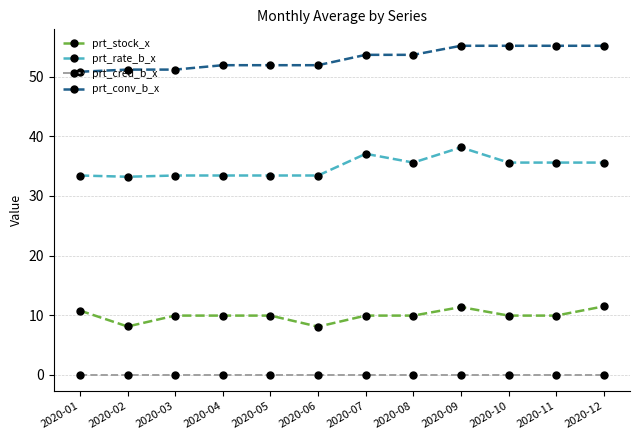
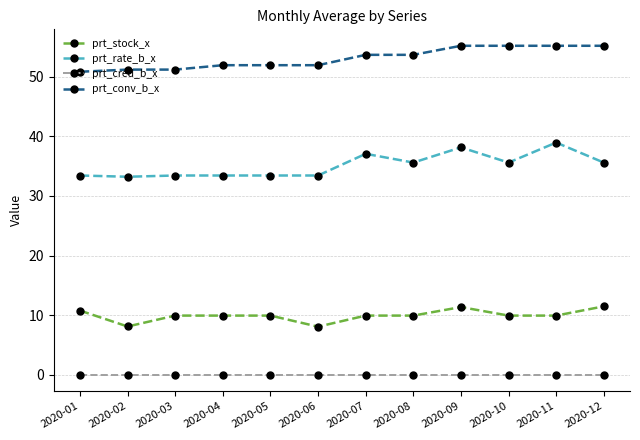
  {
    "prt_stock_x": {
      "2020-01": 11,
      "2020-02": 8,
      "2020-03": 10,
      "2020-04": 10,
      "2020-05": 10,
      "2020-06": 8,
      "2020-07": 10,
      "2020-08": 10,
      "2020-09": 11,
      "2020-10": 10,
      "2020-11": 10,
      "2020-12": 11
    },
    "prt_rate_b_x": {
      "2020-01": 33,
      "2020-02": 33,
      "2020-03": 33,
      "2020-04": 33,
      "2020-05": 33,
      "2020-06": 33,
      "2020-07": 37,
      "2020-08": 36,
      "2020-09": 38,
      "2020-10": 36,
-     "2020-11": 36,
+     "2020-11": 39,
      "2020-12": 36
    },
    "prt_cred_b_x": {
      "2020-01": 0,
      "2020-02": 0,
      "2020-03": 0,
      "2020-04": 0,
      "2020-05": 0,
      "2020-06": 0,
      "2020-07": 0,
      "2020-08": 0,
      "2020-09": 0,
      "2020-10": 0,
      "2020-11": 0,
      "2020-12": 0
    },
    "prt_conv_b_x": {
      "2020-01": 51,
      "2020-02": 51,
      "2020-03": 51,
      "2020-04": 52,
      "2020-05": 52,
      "2020-06": 52,
      "2020-07": 54,
      "2020-08": 54,
      "2020-09": 55,
      "2020-10": 55,
      "2020-11": 55,
      "2020-12": 55
    }
  }
